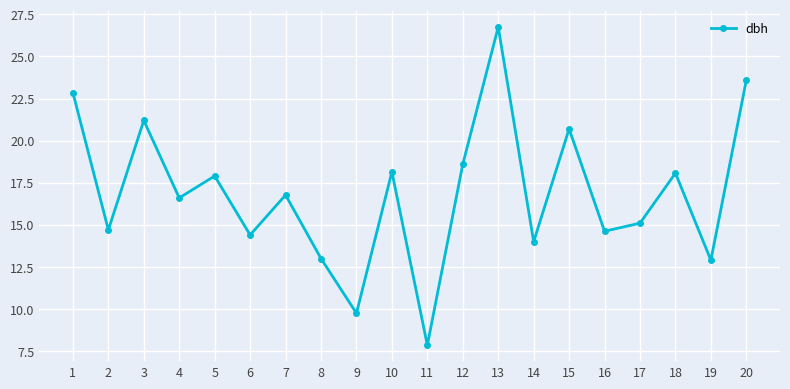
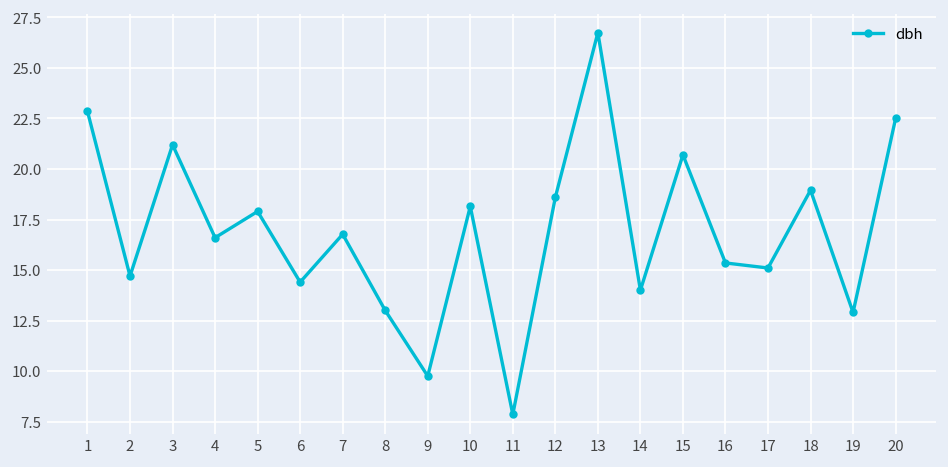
  {
    "1": 22.9,
    "2": 14.7,
    "3": 21.2,
    "4": 16.6,
    "5": 17.9,
    "6": 14.4,
    "7": 16.8,
    "8": 13.0,
    "9": 9.8,
    "10": 18.2,
    "11": 7.9,
    "12": 18.6,
    "13": 26.8,
    "14": 14.0,
    "15": 20.7,
-   "16": 14.6,
+   "16": 15.4,
    "17": 15.1,
-   "18": 18.1,
+   "18": 19.0,
    "19": 12.9,
-   "20": 23.6
+   "20": 22.5
  }
